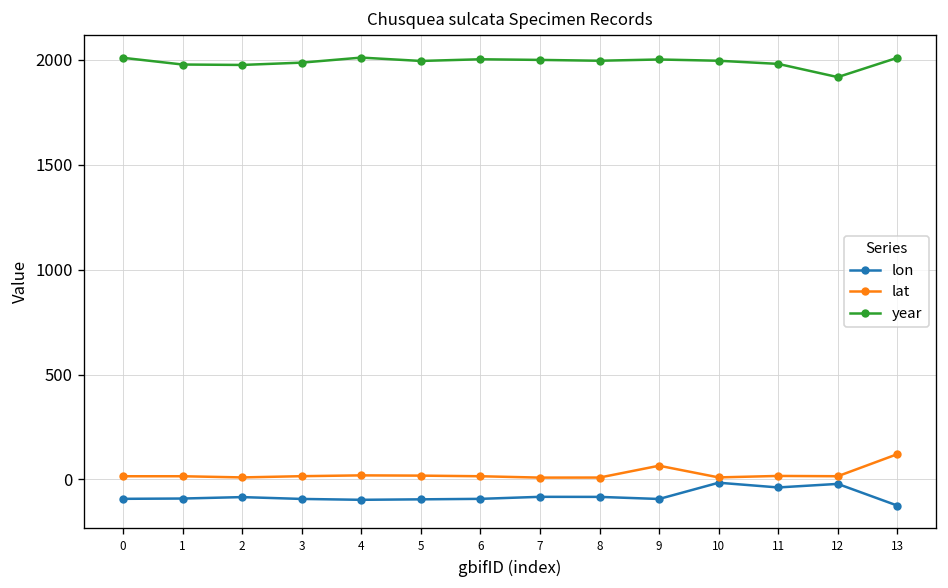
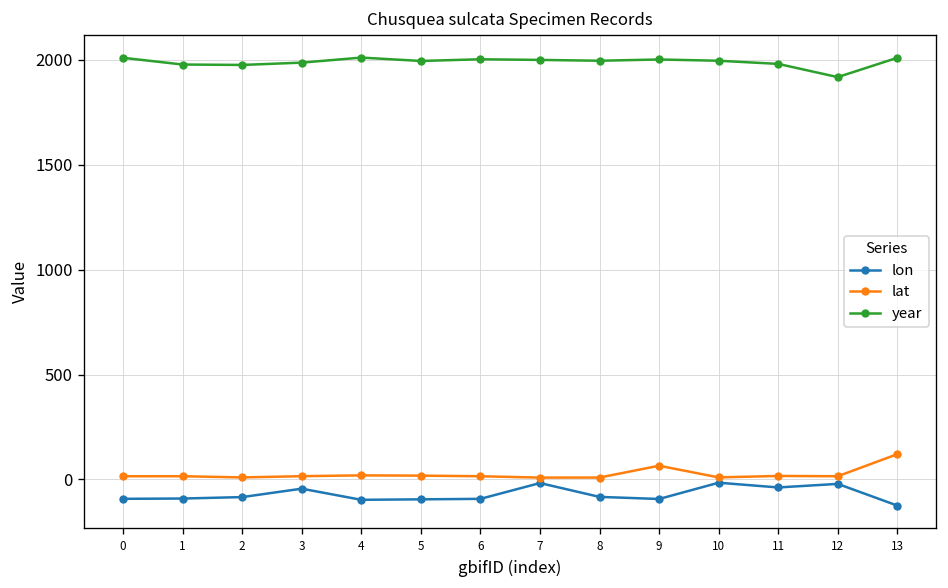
  {
    "lon": {
      "0": -90,
      "1": -90,
      "2": -80,
-     "3": -90,
+     "3": -40,
      "4": -100,
      "5": -90,
      "6": -90,
-     "7": -80,
+     "7": -20,
      "8": -80,
      "9": -90,
      "10": -20,
      "11": -40,
      "12": -20,
      "13": -120
    },
    "lat": {
      "0": 20,
      "1": 20,
      "2": 10,
      "3": 20,
      "4": 20,
      "5": 20,
      "6": 20,
      "7": 10,
      "8": 10,
      "9": 70,
      "10": 10,
      "11": 20,
      "12": 20,
      "13": 120
    },
    "year": {
      "0": 2010,
      "1": 1980,
      "2": 1980,
      "3": 1990,
      "4": 2010,
      "5": 2000,
      "6": 2000,
      "7": 2000,
      "8": 2000,
      "9": 2000,
      "10": 2000,
      "11": 1980,
      "12": 1920,
      "13": 2010
    }
  }
